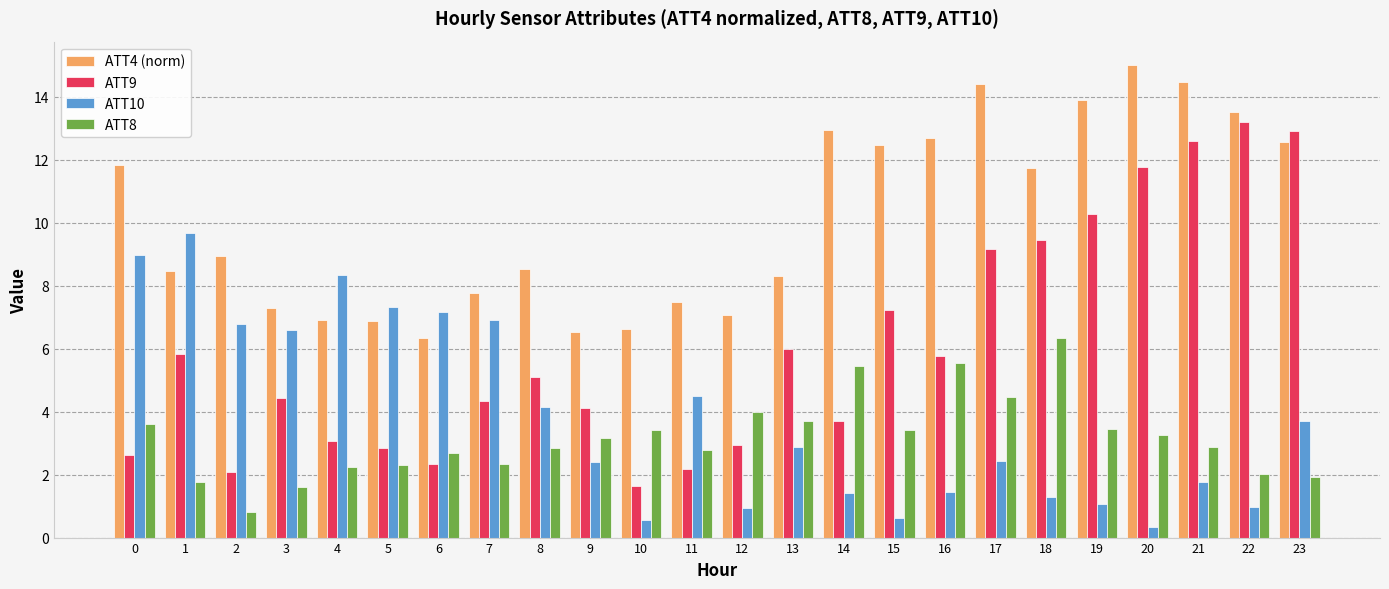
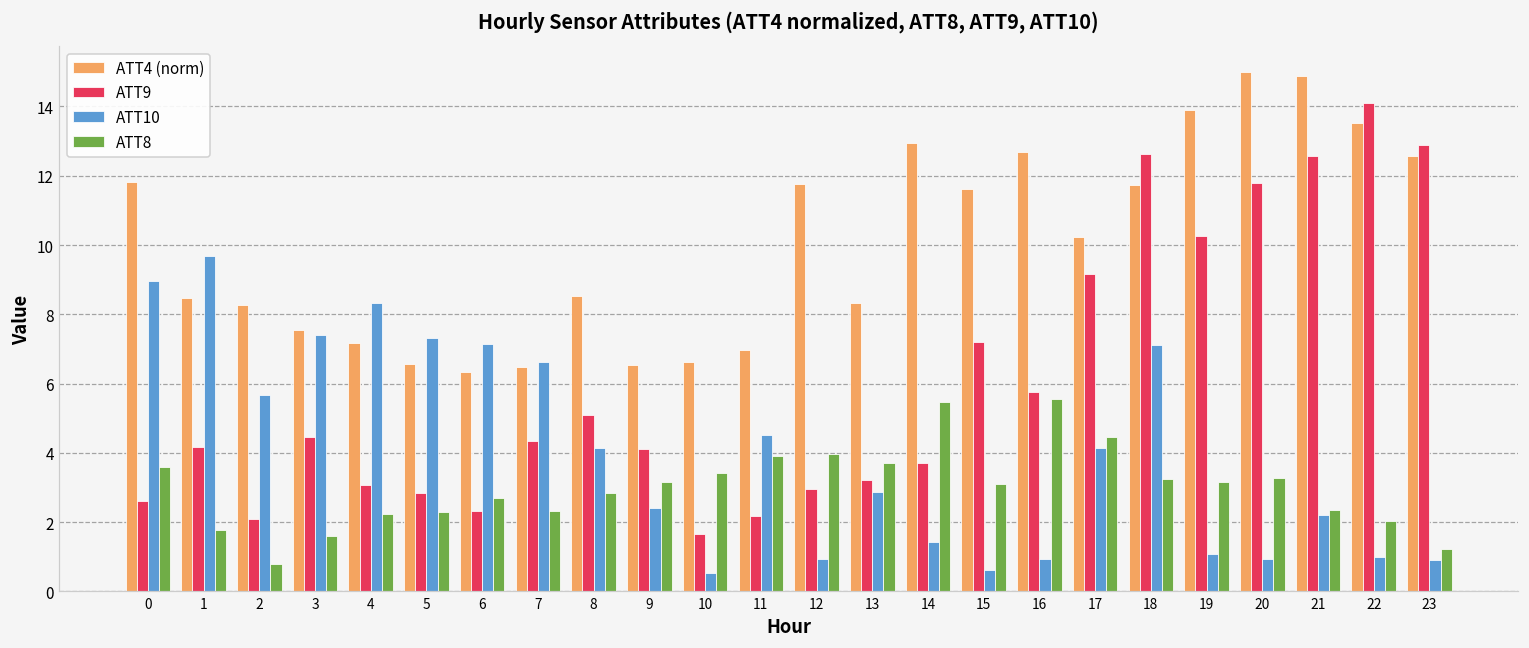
  {
    "ATT4 (norm)": {
      "0": 11.8,
      "1": 8.5,
-     "2": 8.9,
-     "3": 7.3,
-     "4": 6.9,
-     "5": 6.9,
+     "2": 8.3,
+     "3": 7.5,
+     "4": 7.2,
+     "5": 6.6,
      "6": 6.3,
-     "7": 7.8,
+     "7": 6.5,
      "8": 8.5,
      "9": 6.5,
      "10": 6.6,
-     "11": 7.5,
-     "12": 7.1,
+     "11": 7.0,
+     "12": 11.8,
      "13": 8.3,
      "14": 12.9,
-     "15": 12.5,
+     "15": 11.6,
      "16": 12.7,
-     "17": 14.4,
+     "17": 10.2,
      "18": 11.7,
      "19": 13.9,
      "20": 15.0,
-     "21": 14.5,
+     "21": 14.9,
      "22": 13.5,
      "23": 12.6
    },
    "ATT9": {
      "0": 2.6,
-     "1": 5.8,
+     "1": 4.2,
      "2": 2.1,
      "3": 4.4,
      "4": 3.1,
      "5": 2.9,
      "6": 2.3,
      "7": 4.3,
      "8": 5.1,
      "9": 4.1,
      "10": 1.6,
      "11": 2.2,
      "12": 3.0,
-     "13": 6.0,
+     "13": 3.2,
      "14": 3.7,
      "15": 7.2,
      "16": 5.8,
      "17": 9.2,
-     "18": 9.5,
+     "18": 12.6,
      "19": 10.3,
      "20": 11.8,
      "21": 12.6,
-     "22": 13.2,
+     "22": 14.1,
      "23": 12.9
    },
    "ATT10": {
      "0": 9.0,
      "1": 9.7,
-     "2": 6.8,
-     "3": 6.6,
+     "2": 5.7,
+     "3": 7.4,
      "4": 8.3,
      "5": 7.3,
      "6": 7.2,
-     "7": 6.9,
+     "7": 6.6,
      "8": 4.1,
      "9": 2.4,
      "10": 0.5,
      "11": 4.5,
      "12": 0.9,
      "13": 2.9,
      "14": 1.4,
      "15": 0.6,
-     "16": 1.4,
-     "17": 2.4,
-     "18": 1.3,
+     "16": 0.9,
+     "17": 4.1,
+     "18": 7.1,
      "19": 1.1,
-     "20": 0.3,
-     "21": 1.8,
+     "20": 0.9,
+     "21": 2.2,
      "22": 1.0,
-     "23": 3.7
+     "23": 0.9
    },
    "ATT8": {
      "0": 3.6,
      "1": 1.8,
      "2": 0.8,
      "3": 1.6,
      "4": 2.2,
      "5": 2.3,
      "6": 2.7,
      "7": 2.3,
      "8": 2.8,
      "9": 3.2,
      "10": 3.4,
-     "11": 2.8,
+     "11": 3.9,
      "12": 4.0,
      "13": 3.7,
      "14": 5.5,
-     "15": 3.4,
+     "15": 3.1,
      "16": 5.5,
      "17": 4.5,
-     "18": 6.3,
-     "19": 3.4,
+     "18": 3.2,
+     "19": 3.2,
      "20": 3.3,
-     "21": 2.9,
+     "21": 2.4,
      "22": 2.0,
-     "23": 1.9
+     "23": 1.2
    }
  }
